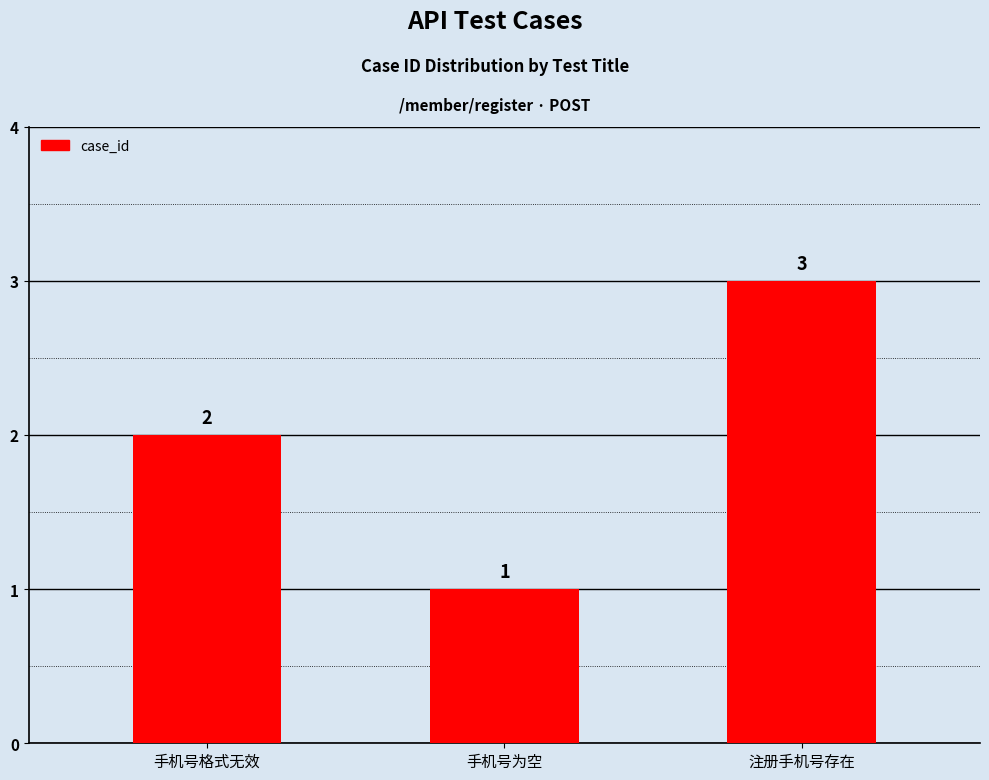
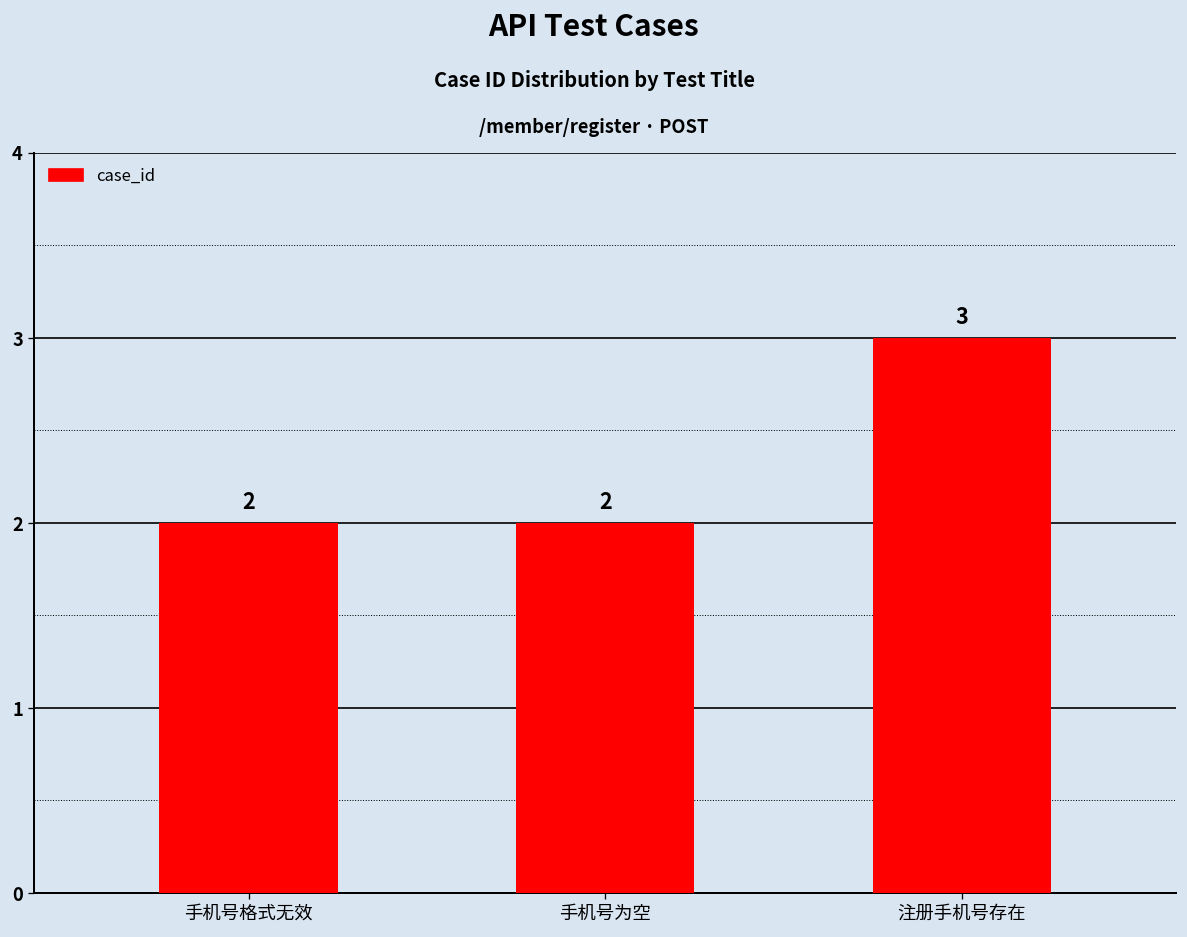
  {
    "手机号格式无效": 2,
-   "手机号为空": 1,
+   "手机号为空": 2,
    "注册手机号存在": 3
  }
